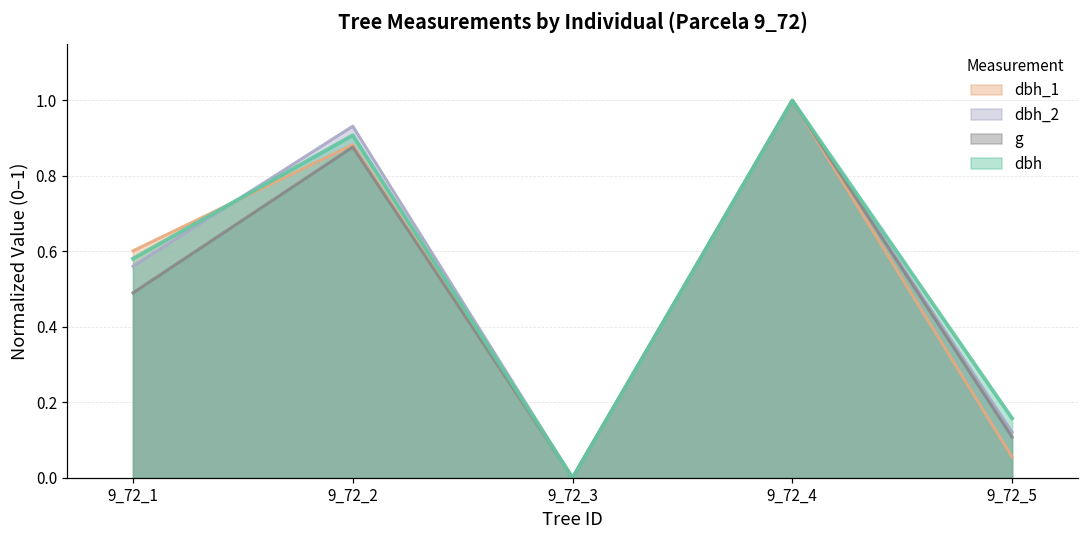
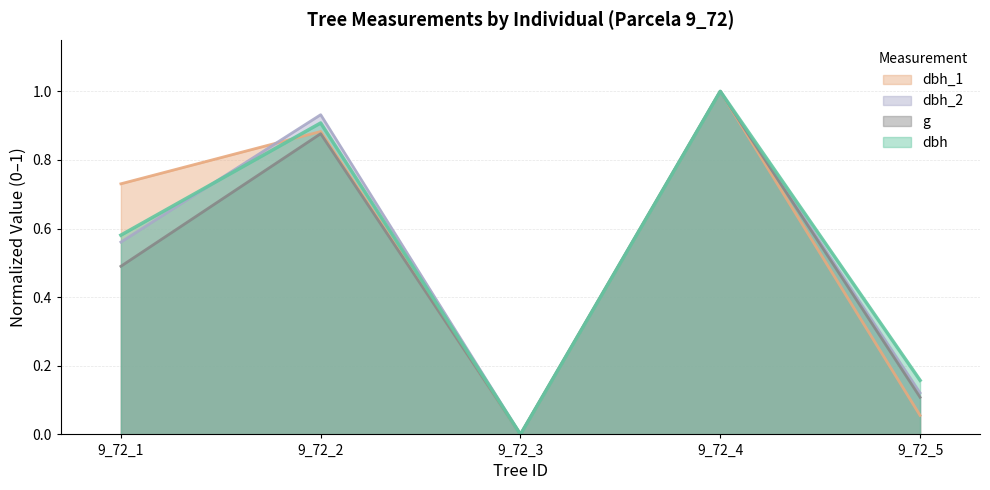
  {
    "dbh_1": {
-     "9_72_1": 0.60,
+     "9_72_1": 0.73,
      "9_72_5": 0.06
    }
  }
